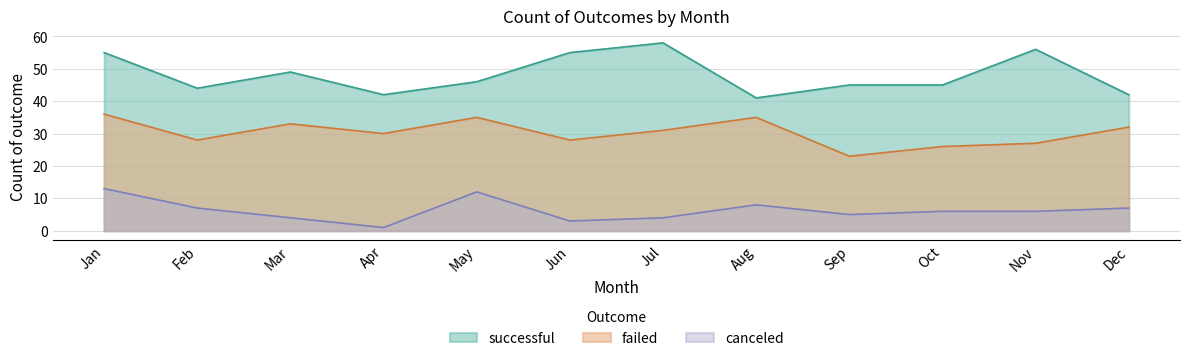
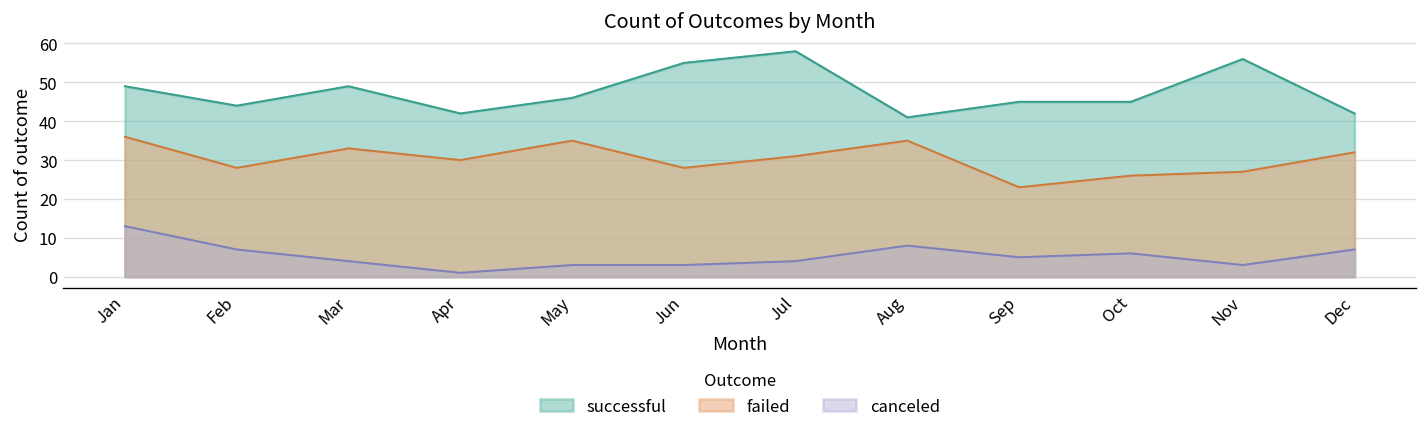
  {
    "successful": {
-     "Jan": 55,
+     "Jan": 49,
      "Feb": 44,
      "Mar": 49,
      "Apr": 42,
      "May": 46,
      "Jun": 55,
      "Jul": 58,
      "Aug": 41,
      "Sep": 45,
      "Oct": 45,
      "Nov": 56,
      "Dec": 42
    },
    "failed": {
      "Jan": 36,
      "Feb": 28,
      "Mar": 33,
      "Apr": 30,
      "May": 35,
      "Jun": 28,
      "Jul": 31,
      "Aug": 35,
      "Sep": 23,
      "Oct": 26,
      "Nov": 27,
      "Dec": 32
    },
    "canceled": {
      "Jan": 13,
      "Feb": 7,
      "Mar": 4,
      "Apr": 1,
-     "May": 12,
+     "May": 3,
      "Jun": 3,
      "Jul": 4,
      "Aug": 8,
      "Sep": 5,
      "Oct": 6,
-     "Nov": 6,
+     "Nov": 3,
      "Dec": 7
    }
  }
